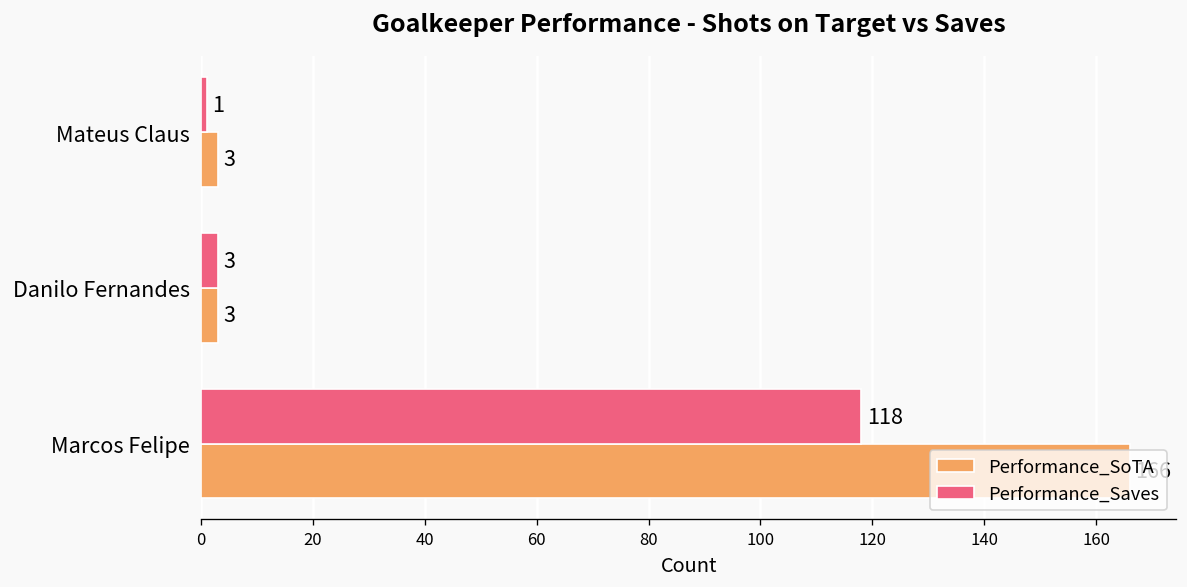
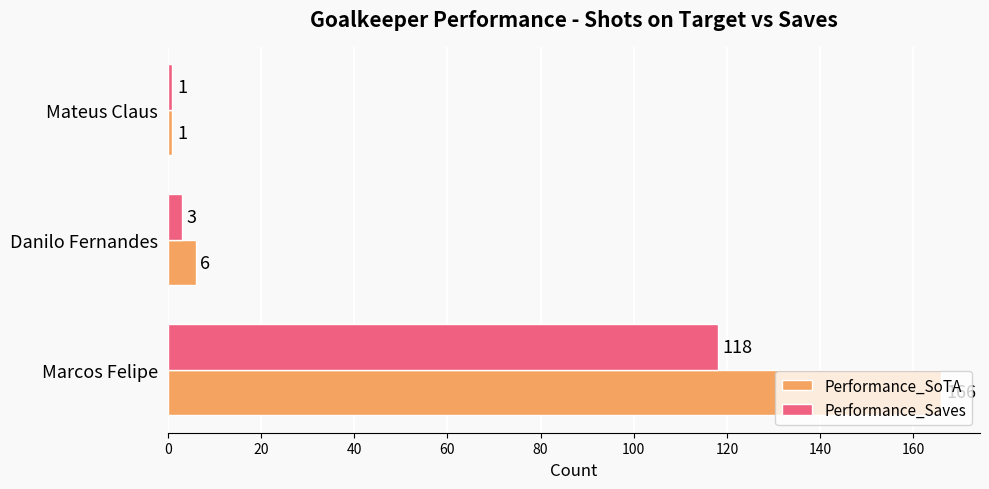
  {
    "Performance_SoTA": {
-     "Mateus Claus": 3,
-     "Danilo Fernandes": 3
+     "Mateus Claus": 1,
+     "Danilo Fernandes": 6
    },
    "Performance_Saves": {
      "Mateus Claus": 1,
      "Danilo Fernandes": 3,
      "Marcos Felipe": 118
    }
  }
